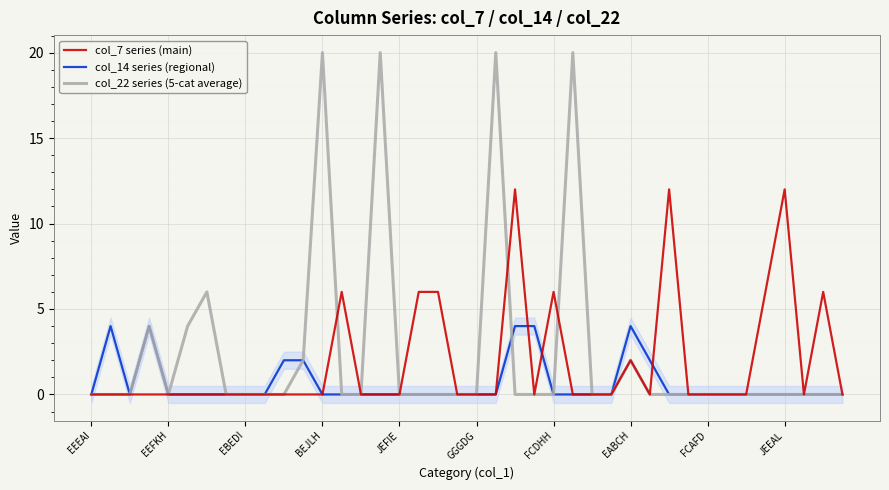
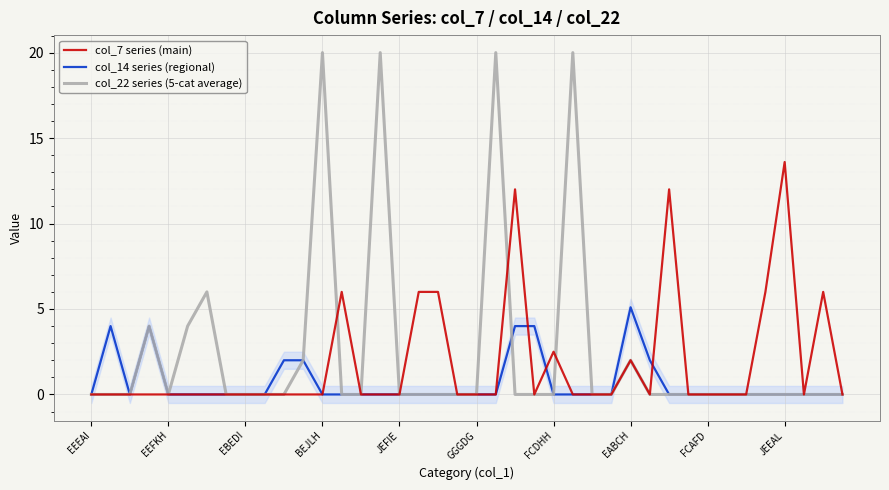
  {
    "col_7 series (main)": {
-     "FCDHH": 6.0,
-     "JEEAL": 12.0
+     "FCDHH": 2.5,
+     "JEEAL": 13.6
    },
    "col_14 series (regional)": {
-     "EABCH": 4.0
+     "EABCH": 5.1
    },
    "col_22 series (5-cat average)": {
      "BEJLH": 20.0
    }
  }
